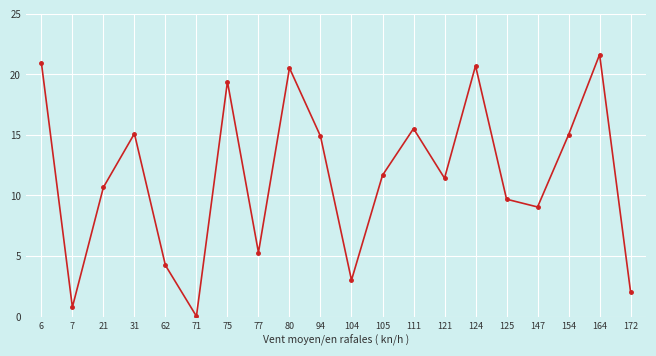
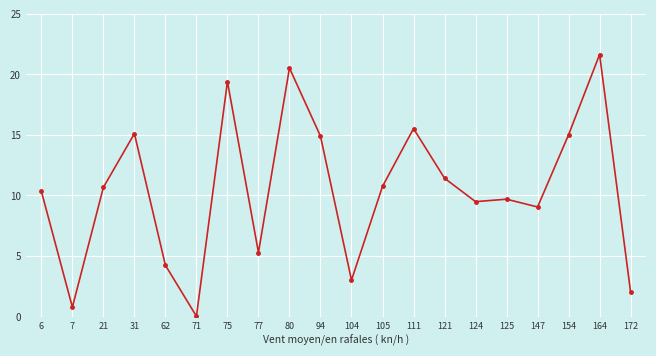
  {
-   "6": 21.0,
+   "6": 10.3,
    "7": 0.8,
    "21": 10.7,
    "31": 15.1,
    "62": 4.2,
    "71": 0.0,
    "75": 19.4,
    "77": 5.3,
    "80": 20.5,
    "94": 14.9,
    "104": 3.0,
-   "105": 11.7,
+   "105": 10.8,
    "111": 15.5,
    "121": 11.4,
-   "124": 20.7,
+   "124": 9.5,
    "125": 9.7,
    "147": 9.1,
    "154": 15.0,
    "164": 21.6,
    "172": 2.0
  }
